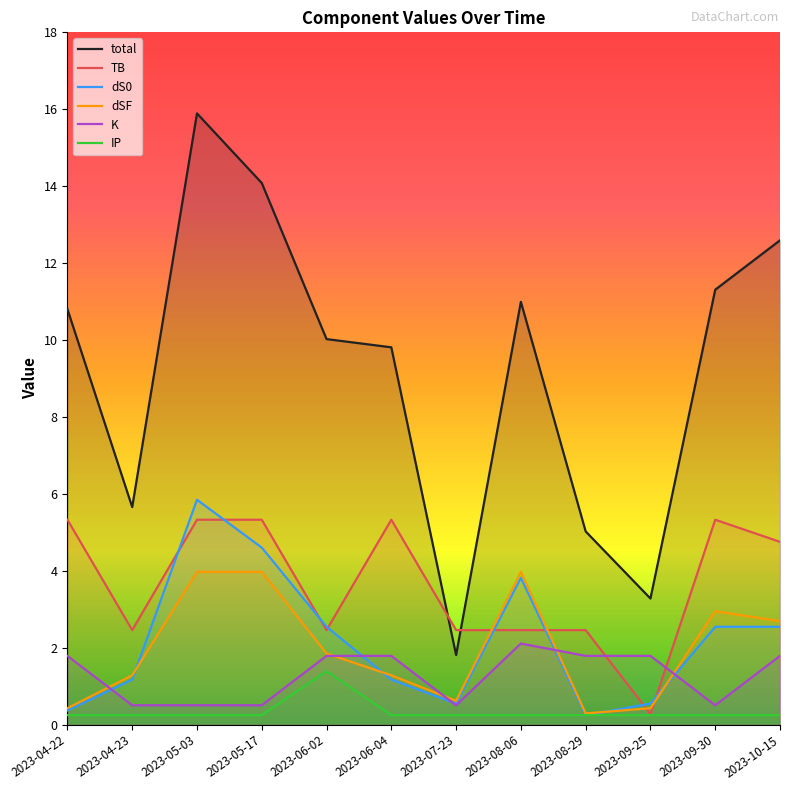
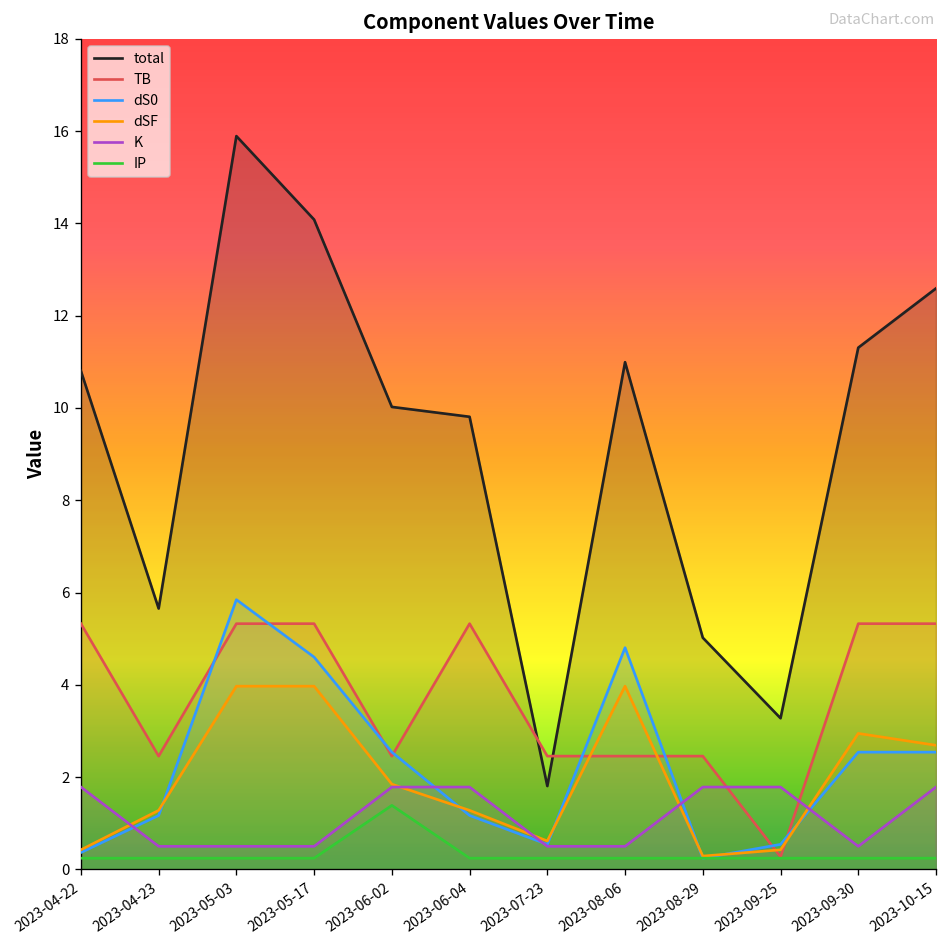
  {
    "total": {
      "2023-04-22": 10.8,
      "2023-04-23": 5.7,
      "2023-05-03": 15.9,
      "2023-05-17": 14.1,
      "2023-06-02": 10.0,
      "2023-06-04": 9.8,
      "2023-07-23": 1.8,
      "2023-08-06": 11.0,
      "2023-08-29": 5.0,
      "2023-09-25": 3.3,
      "2023-09-30": 11.3,
      "2023-10-15": 12.6
    },
    "TB": {
      "2023-04-22": 5.3,
      "2023-04-23": 2.5,
      "2023-05-03": 5.3,
      "2023-05-17": 5.3,
      "2023-06-02": 2.5,
      "2023-06-04": 5.3,
      "2023-07-23": 2.5,
      "2023-08-06": 2.5,
      "2023-08-29": 2.5,
      "2023-09-30": 5.3,
-     "2023-10-15": 4.8
+     "2023-10-15": 5.3
    },
    "dS0": {
      "2023-04-23": 1.2,
      "2023-05-03": 5.8,
      "2023-05-17": 4.6,
      "2023-06-02": 2.5,
      "2023-06-04": 1.2,
-     "2023-08-06": 3.8,
+     "2023-08-06": 4.8,
      "2023-09-25": 0.5,
      "2023-09-30": 2.5,
      "2023-10-15": 2.5
    },
    "dSF": {
      "2023-04-23": 1.3,
      "2023-05-03": 4.0,
      "2023-05-17": 4.0,
      "2023-06-04": 1.3,
      "2023-07-23": 0.6,
      "2023-08-06": 4.0,
      "2023-09-25": 0.4,
      "2023-09-30": 2.9,
      "2023-10-15": 2.7
    },
    "K": {
      "2023-04-22": 1.8,
      "2023-04-23": 0.5,
      "2023-05-03": 0.5,
      "2023-05-17": 0.5,
      "2023-06-04": 1.8,
-     "2023-08-06": 2.1,
+     "2023-08-06": 0.5,
      "2023-08-29": 1.8,
      "2023-09-25": 1.8,
      "2023-09-30": 0.5,
      "2023-10-15": 1.8
    },
    "IP": {
      "2023-04-22": 0.2,
      "2023-04-23": 0.2,
      "2023-05-03": 0.2,
      "2023-05-17": 0.2,
      "2023-06-02": 1.4,
      "2023-06-04": 0.2,
      "2023-07-23": 0.2,
      "2023-08-06": 0.2,
      "2023-09-30": 0.2,
      "2023-10-15": 0.2
    }
  }
